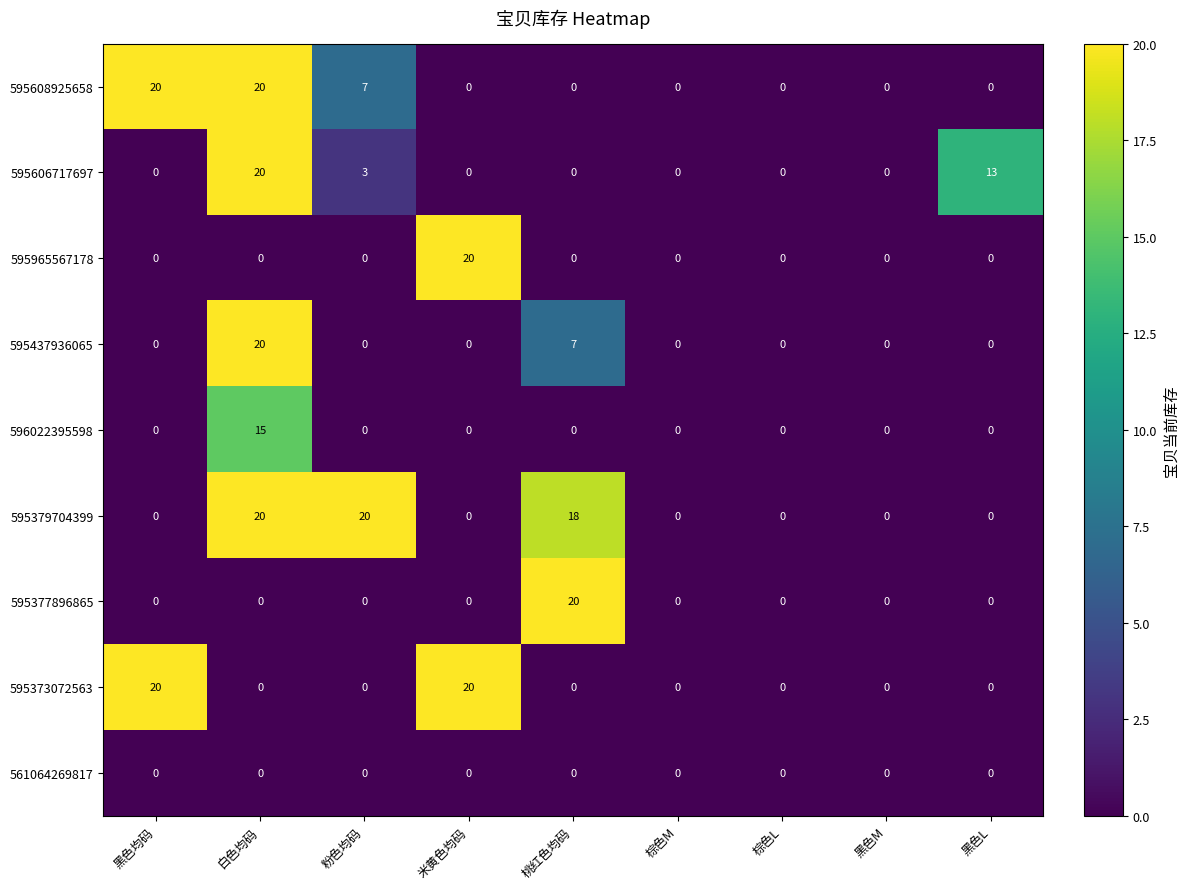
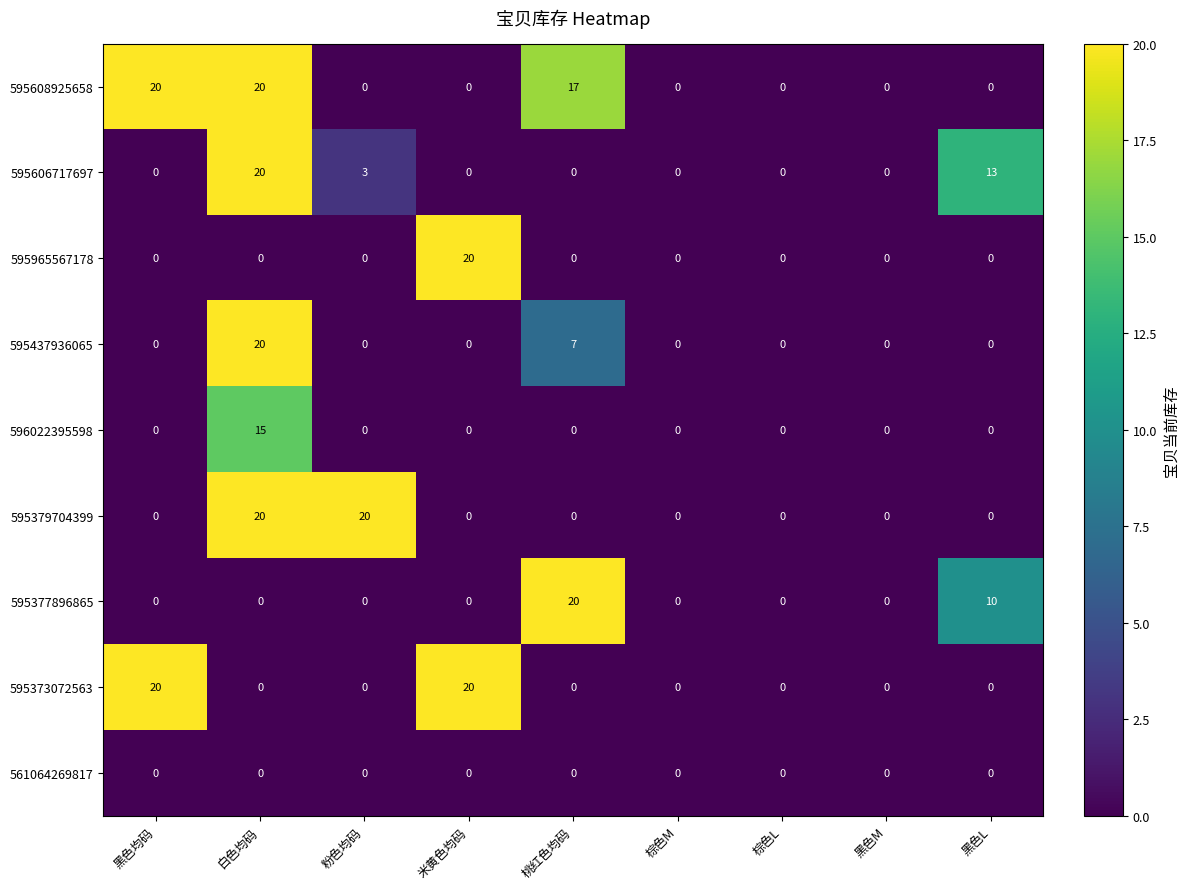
  {
    "595608925658": {
      "黑色均码": 20,
      "白色均码": 20,
-     "粉色均码": 7,
+     "粉色均码": 0,
      "米黄色均码": 0,
-     "桃红色均码": 0,
+     "桃红色均码": 17,
      "棕色M": 0,
      "棕色L": 0,
      "黑色M": 0,
      "黑色L": 0
    },
    "595606717697": {
      "黑色均码": 0,
      "白色均码": 20,
      "粉色均码": 3,
      "米黄色均码": 0,
      "桃红色均码": 0,
      "棕色M": 0,
      "棕色L": 0,
      "黑色M": 0,
      "黑色L": 13
    },
    "595965567178": {
      "黑色均码": 0,
      "白色均码": 0,
      "粉色均码": 0,
      "米黄色均码": 20,
      "桃红色均码": 0,
      "棕色M": 0,
      "棕色L": 0,
      "黑色M": 0,
      "黑色L": 0
    },
    "595437936065": {
      "黑色均码": 0,
      "白色均码": 20,
      "粉色均码": 0,
      "米黄色均码": 0,
      "桃红色均码": 7,
      "棕色M": 0,
      "棕色L": 0,
      "黑色M": 0,
      "黑色L": 0
    },
    "596022395598": {
      "黑色均码": 0,
      "白色均码": 15,
      "粉色均码": 0,
      "米黄色均码": 0,
      "桃红色均码": 0,
      "棕色M": 0,
      "棕色L": 0,
      "黑色M": 0,
      "黑色L": 0
    },
    "595379704399": {
      "黑色均码": 0,
      "白色均码": 20,
      "粉色均码": 20,
      "米黄色均码": 0,
-     "桃红色均码": 18,
+     "桃红色均码": 0,
      "棕色M": 0,
      "棕色L": 0,
      "黑色M": 0,
      "黑色L": 0
    },
    "595377896865": {
      "黑色均码": 0,
      "白色均码": 0,
      "粉色均码": 0,
      "米黄色均码": 0,
      "桃红色均码": 20,
      "棕色M": 0,
      "棕色L": 0,
      "黑色M": 0,
-     "黑色L": 0
+     "黑色L": 10
    },
    "595373072563": {
      "黑色均码": 20,
      "白色均码": 0,
      "粉色均码": 0,
      "米黄色均码": 20,
      "桃红色均码": 0,
      "棕色M": 0,
      "棕色L": 0,
      "黑色M": 0,
      "黑色L": 0
    },
    "561064269817": {
      "黑色均码": 0,
      "白色均码": 0,
      "粉色均码": 0,
      "米黄色均码": 0,
      "桃红色均码": 0,
      "棕色M": 0,
      "棕色L": 0,
      "黑色M": 0,
      "黑色L": 0
    }
  }
